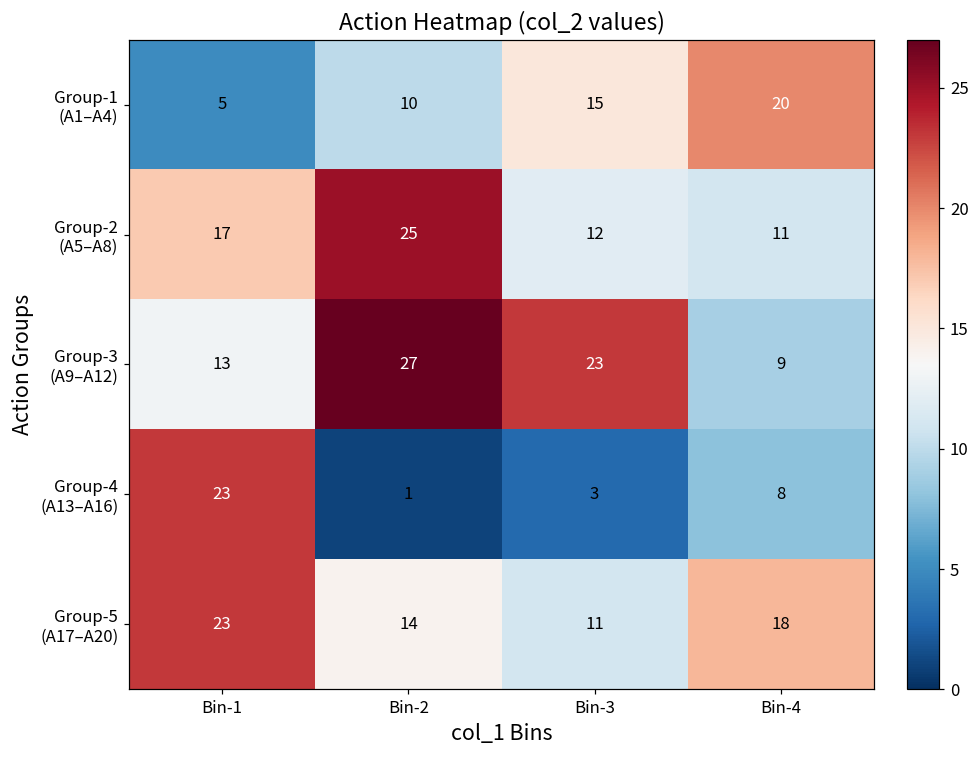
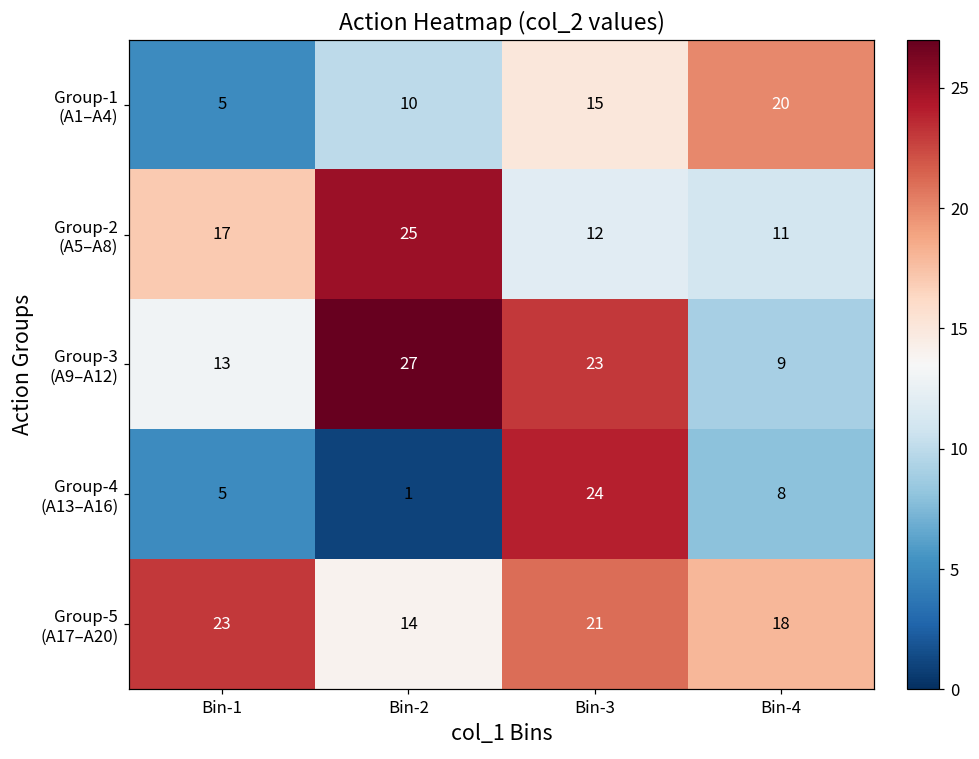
  {
    "Group-1 (A1–A4)": {
      "Bin-1": 5,
      "Bin-2": 10,
      "Bin-3": 15,
      "Bin-4": 20
    },
    "Group-2 (A5–A8)": {
      "Bin-1": 17,
      "Bin-2": 25,
      "Bin-3": 12,
      "Bin-4": 11
    },
    "Group-3 (A9–A12)": {
      "Bin-1": 13,
      "Bin-2": 27,
      "Bin-3": 23,
      "Bin-4": 9
    },
    "Group-4 (A13–A16)": {
-     "Bin-1": 23,
+     "Bin-1": 5,
      "Bin-2": 1,
-     "Bin-3": 3,
+     "Bin-3": 24,
      "Bin-4": 8
    },
    "Group-5 (A17–A20)": {
      "Bin-1": 23,
      "Bin-2": 14,
-     "Bin-3": 11,
+     "Bin-3": 21,
      "Bin-4": 18
    }
  }
